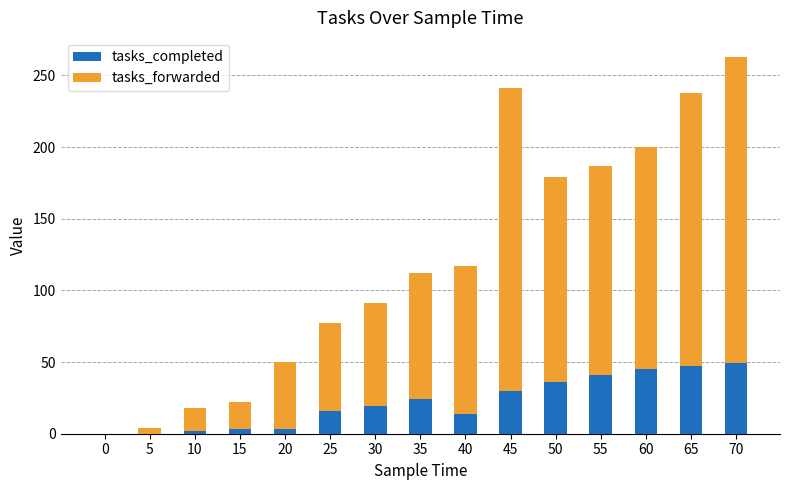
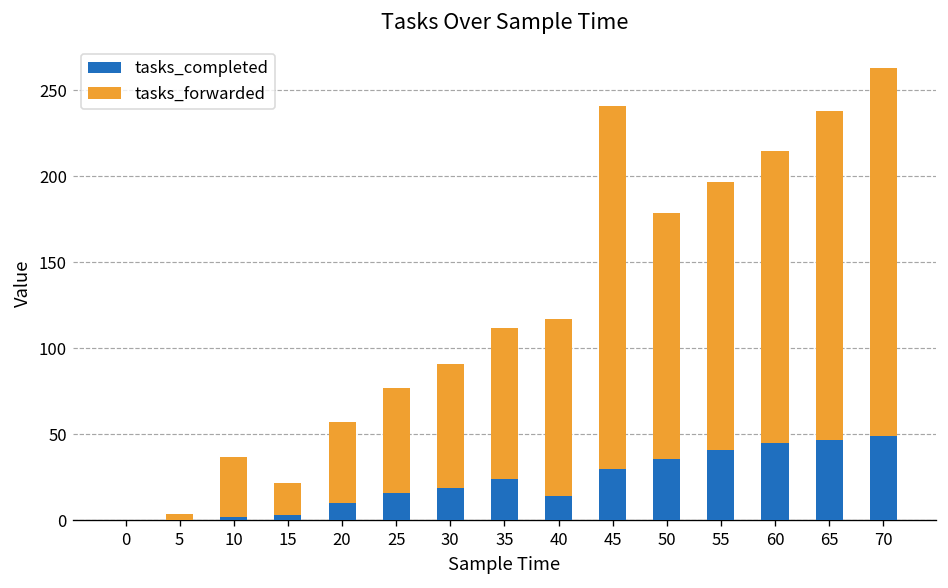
  {
    "tasks_completed": {
      "0": 0,
      "5": 0,
      "10": 2,
      "15": 3,
-     "20": 3,
+     "20": 10,
      "25": 16,
      "30": 19,
      "35": 24,
      "40": 14,
      "45": 30,
      "50": 36,
      "55": 41,
      "60": 45,
      "65": 47,
      "70": 49
    },
    "tasks_forwarded": {
      "0": 0,
      "5": 4,
-     "10": 16,
+     "10": 35,
      "15": 19,
      "20": 47,
      "25": 61,
      "30": 72,
      "35": 88,
      "40": 103,
      "45": 211,
      "50": 143,
-     "55": 146,
-     "60": 155,
+     "55": 156,
+     "60": 170,
      "65": 191,
      "70": 214
    }
  }
